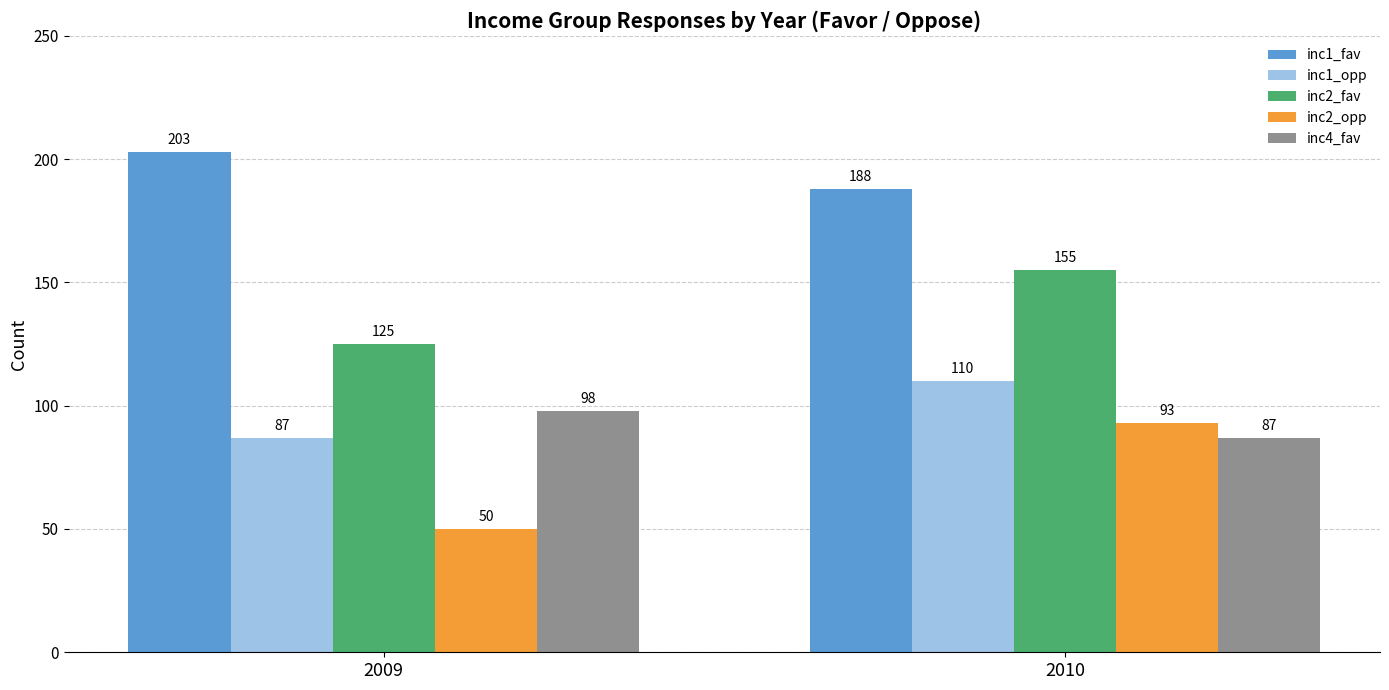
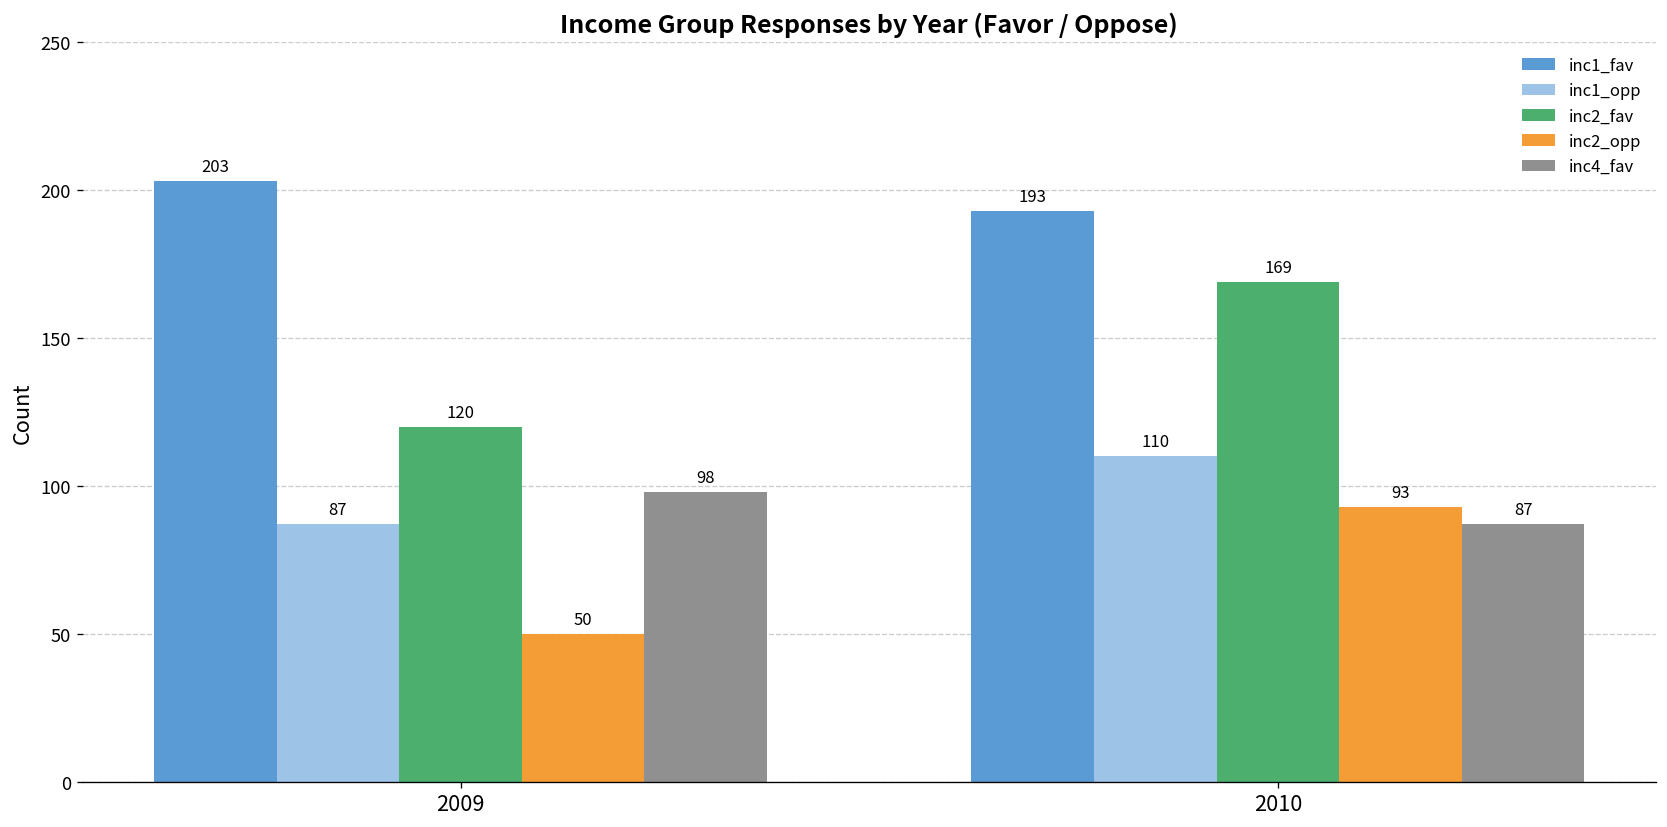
  {
    "inc1_fav": {
      "2009": 203,
-     "2010": 188
+     "2010": 193
    },
    "inc1_opp": {
      "2009": 87,
      "2010": 110
    },
    "inc2_fav": {
-     "2009": 125,
-     "2010": 155
+     "2009": 120,
+     "2010": 169
    },
    "inc2_opp": {
      "2009": 50,
      "2010": 93
    },
    "inc4_fav": {
      "2009": 98,
      "2010": 87
    }
  }
